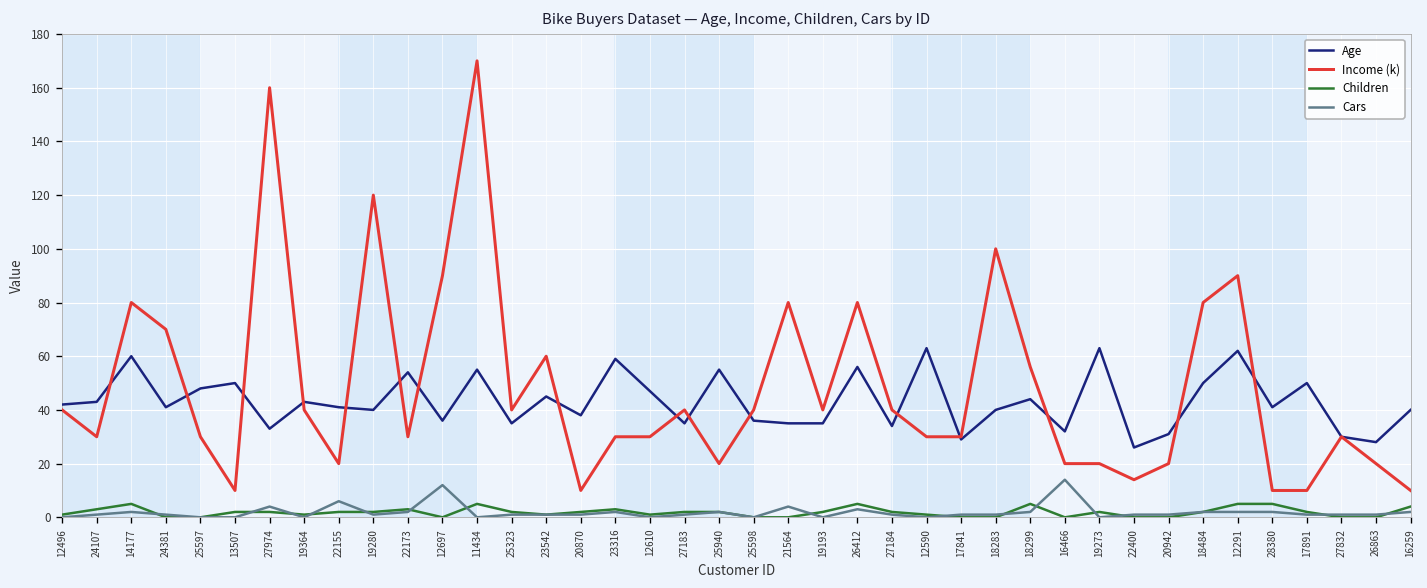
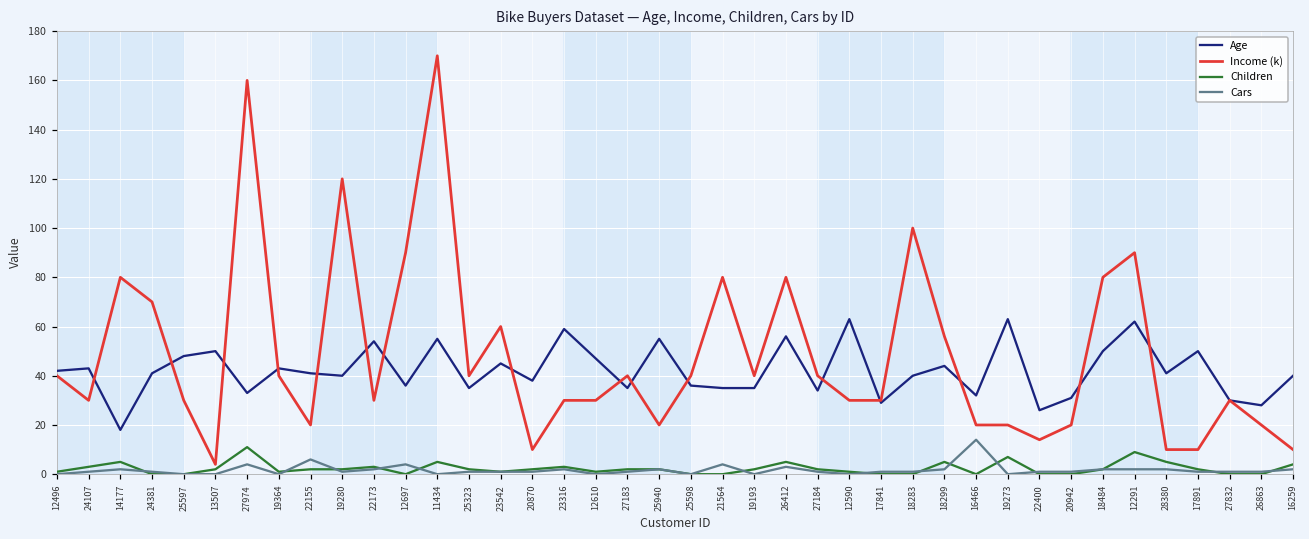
  {
    "Age": {
      "12496": 42,
      "24107": 43,
-     "14177": 60,
+     "14177": 18,
      "24381": 41,
      "25597": 48,
      "13507": 50,
      "27974": 33,
      "19364": 43,
      "22155": 41,
      "19280": 40,
      "22173": 54,
      "12697": 36,
      "11434": 55,
      "25323": 35,
      "23542": 45,
      "20870": 38,
      "23316": 59,
      "12610": 47,
      "27183": 35,
      "25940": 55,
      "25598": 36,
      "21564": 35,
      "19193": 35,
      "26412": 56,
      "27184": 34,
      "12590": 63,
      "18283": 40,
      "18299": 44,
      "16466": 32,
      "19273": 63,
      "22400": 26,
      "20942": 31,
      "18484": 50,
      "12291": 62,
      "28380": 41,
      "17891": 50,
      "26863": 28,
      "16259": 40
    },
    "Income (k)": {
      "12496": 40,
      "24107": 30,
      "14177": 80,
      "24381": 70,
      "25597": 30,
-     "13507": 10,
+     "13507": 4,
      "27974": 160,
      "19364": 40,
      "22155": 20,
      "19280": 120,
      "22173": 30,
      "12697": 90,
      "11434": 170,
      "25323": 40,
      "23542": 60,
      "20870": 10,
      "23316": 30,
      "12610": 30,
      "27183": 40,
      "25940": 20,
      "25598": 40,
      "21564": 80,
      "19193": 40,
      "26412": 80,
      "27184": 40,
      "12590": 30,
      "18283": 100,
      "18299": 56,
      "16466": 20,
      "19273": 20,
      "22400": 14,
      "20942": 20,
      "18484": 80,
      "12291": 90,
      "28380": 10,
      "17891": 10,
      "26863": 20,
      "16259": 10
    },
    "Children": {
      "24107": 3,
      "14177": 5,
      "13507": 2,
-     "27974": 2,
+     "27974": 11,
      "22155": 2,
      "12697": 0,
      "11434": 5,
      "21564": 0,
      "19193": 2,
      "26412": 5,
      "18299": 5,
      "16466": 0,
-     "19273": 2,
-     "12291": 5,
+     "19273": 7,
+     "12291": 9,
      "28380": 5,
      "16259": 4
    },
    "Cars": {
      "24107": 1,
      "14177": 2,
      "13507": 0,
      "27974": 4,
      "22155": 6,
-     "12697": 12,
+     "12697": 4,
      "11434": 0,
      "21564": 4,
      "19193": 0,
      "26412": 3,
      "18299": 2,
      "16466": 14,
      "19273": 0,
      "12291": 2,
      "28380": 2,
      "16259": 2
    }
  }
